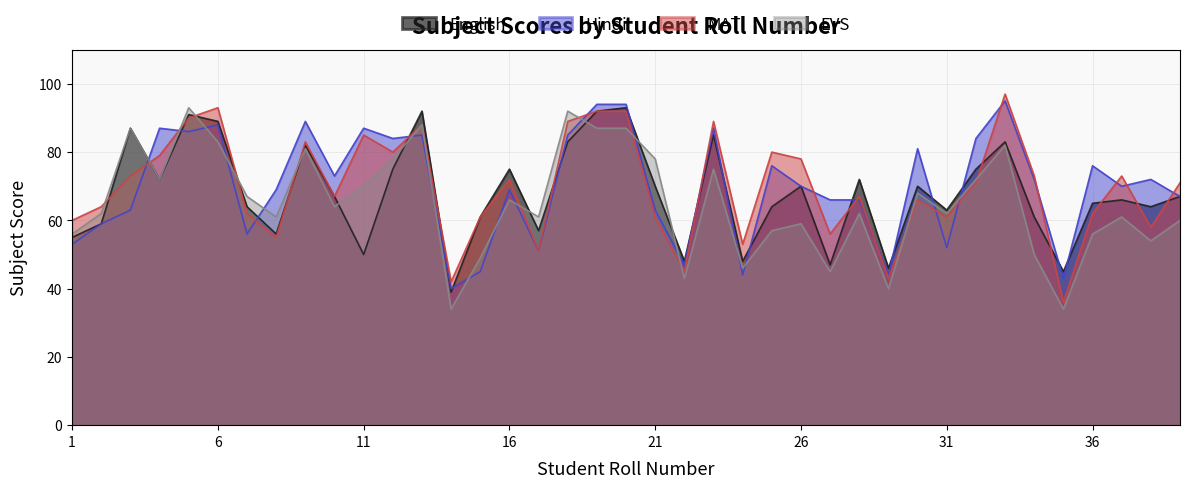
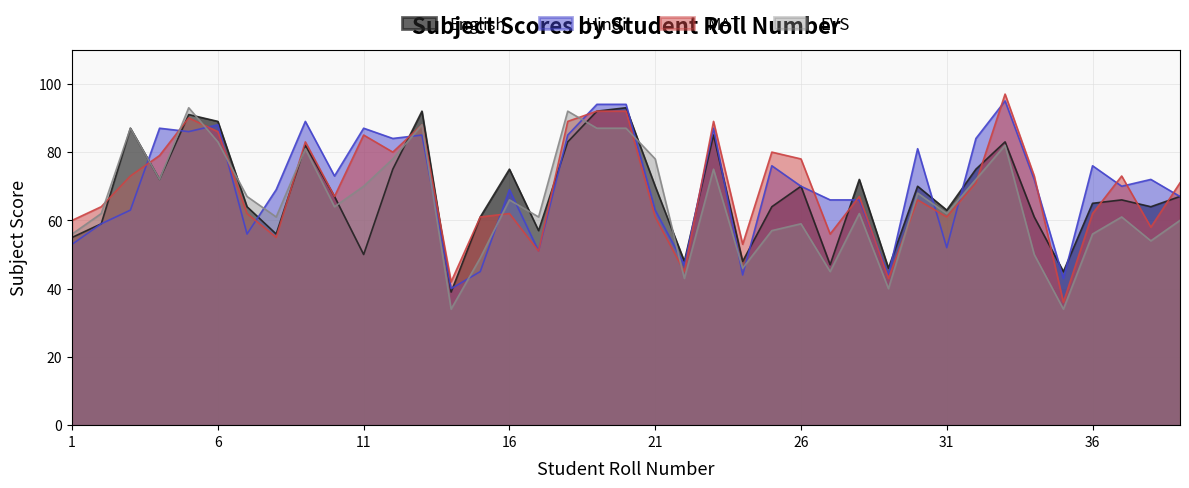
  {
    "English": {
      "1": 55,
      "6": 89,
      "11": 50,
      "16": 75,
      "21": 70,
      "31": 63,
      "36": 65
    },
    "Hindi": {
      "1": 53,
      "6": 88,
      "11": 87,
      "16": 69,
      "21": 63,
      "31": 52,
      "36": 76
    },
    "MAT": {
      "1": 60,
-     "6": 93,
+     "6": 86,
      "11": 85,
-     "16": 72,
+     "16": 62,
      "21": 61,
      "26": 78,
      "31": 61,
      "36": 62
    },
    "EVS": {
      "1": 56,
      "6": 83,
      "11": 70,
      "16": 66,
      "21": 78,
      "26": 59,
      "31": 62,
      "36": 56
    }
  }
